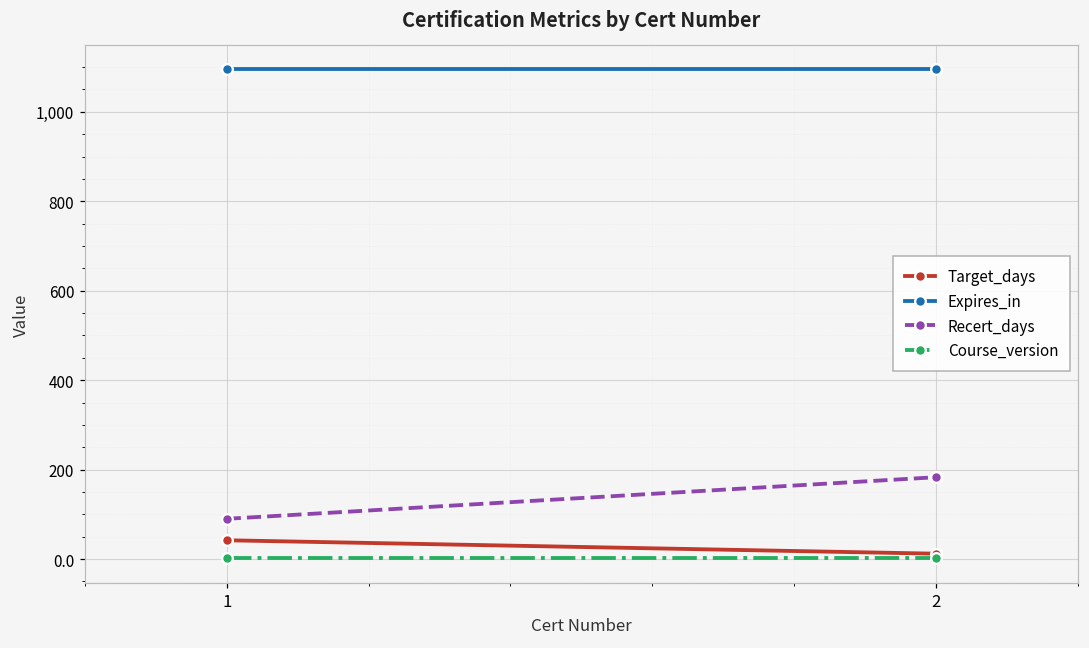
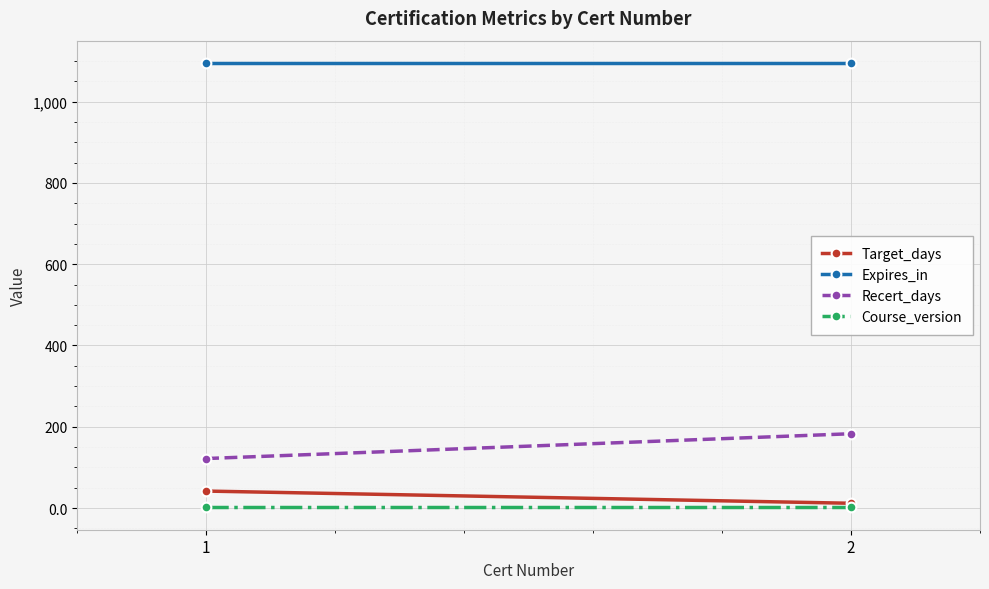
  {
    "Target_days": {
      "1": "40",
      "2": "10"
    },
    "Expires_in": {
      "1": "1,100",
      "2": "1,100"
    },
    "Recert_days": {
-     "1": "90",
+     "1": "120",
      "2": "180"
    },
    "Course_version": {
      "1": "0",
      "2": "0"
    }
  }
